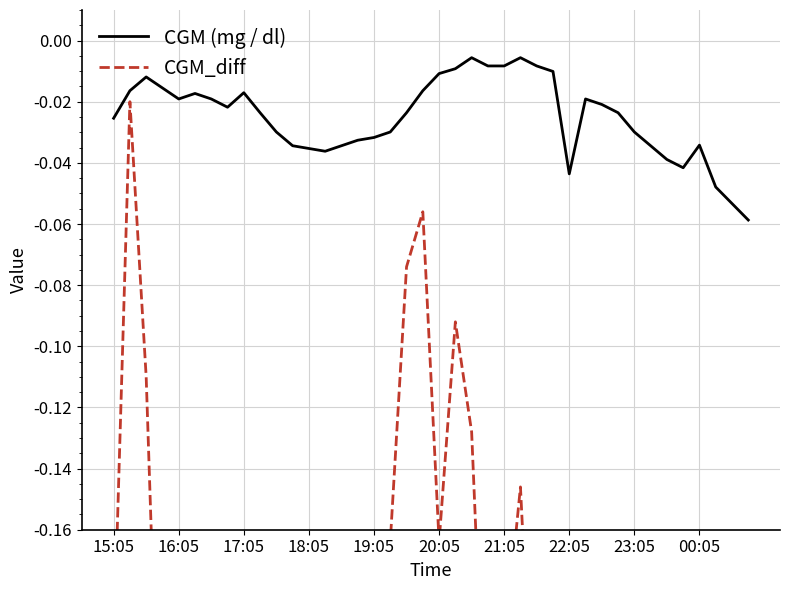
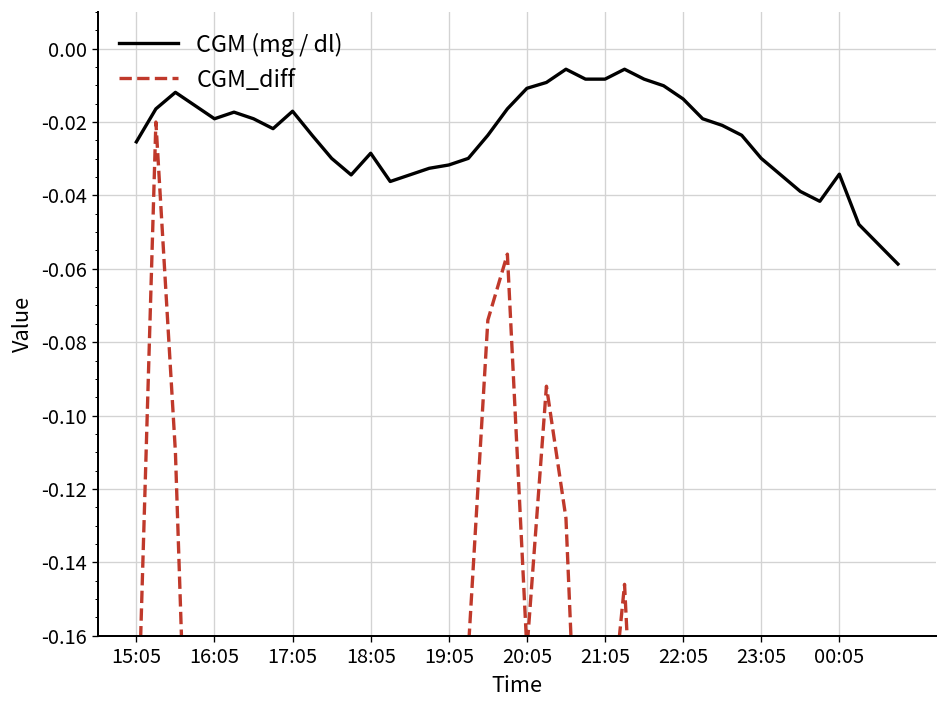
  {
    "CGM (mg / dl)": {
      "15:05": -0.025,
      "16:05": -0.019,
      "17:05": -0.017,
-     "18:05": -0.035,
+     "18:05": -0.029,
      "19:05": -0.032,
      "20:05": -0.011,
      "21:05": -0.008,
-     "22:05": -0.044,
+     "22:05": -0.014,
      "23:05": -0.030,
      "00:05": -0.034
    }
  }
